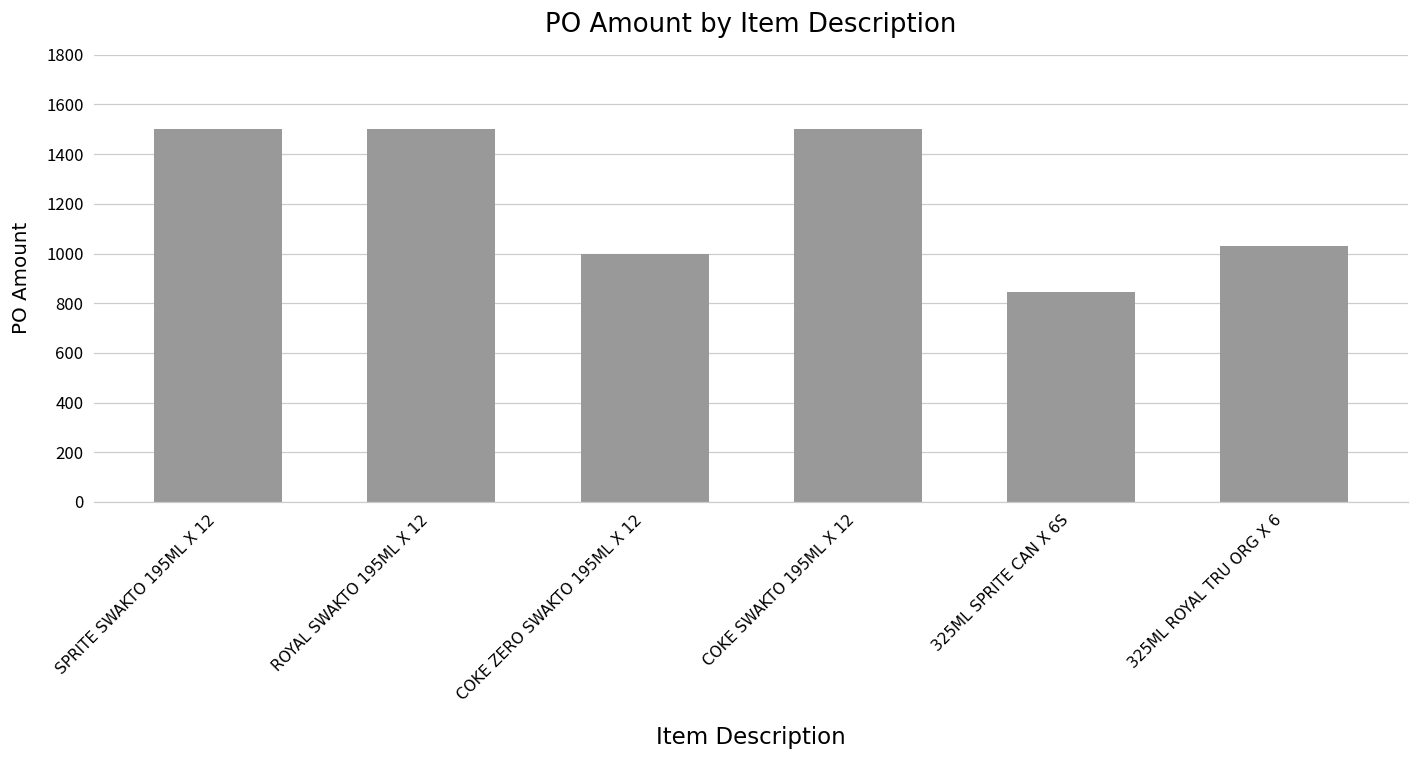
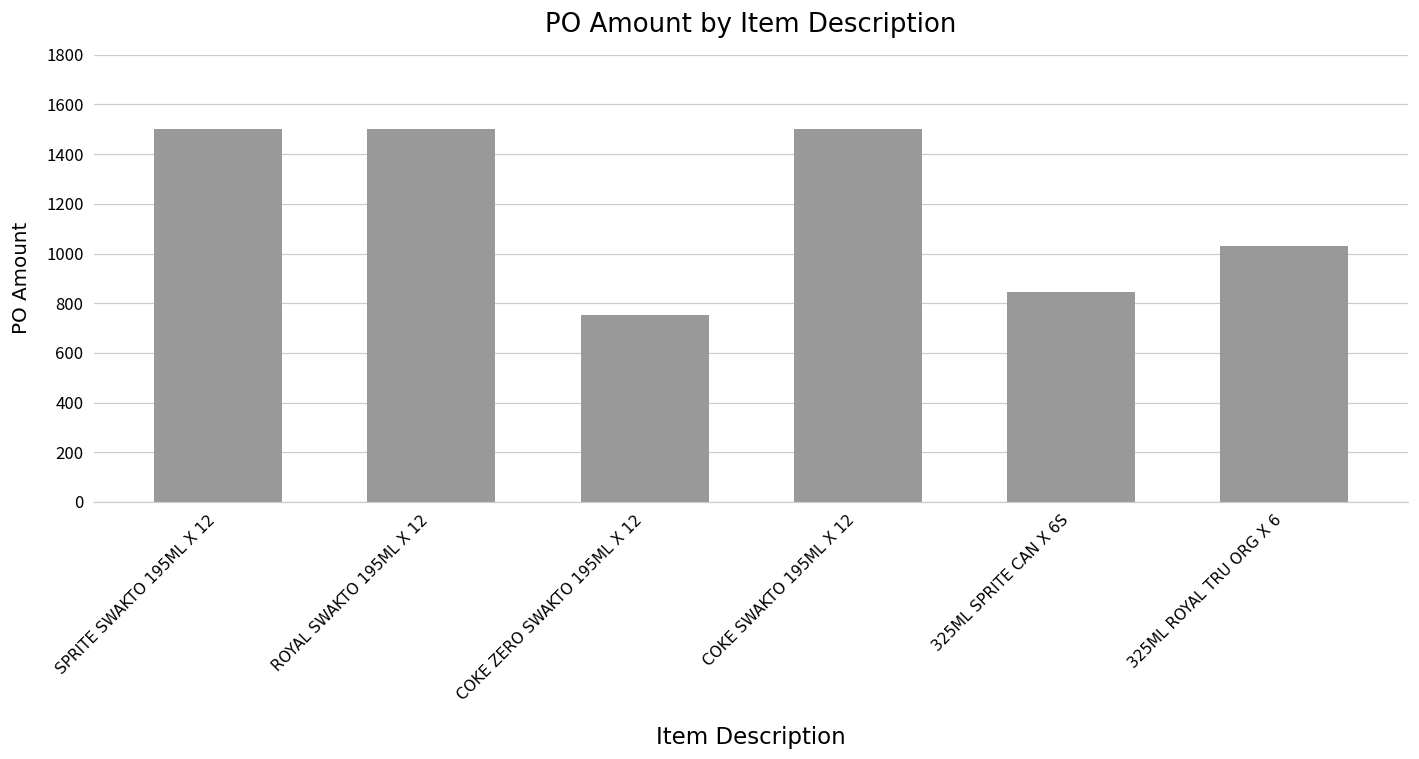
  {
    "SPRITE SWAKTO 195ML X 12": 1500,
    "ROYAL SWAKTO 195ML X 12": 1500,
-   "COKE ZERO SWAKTO 195ML X 12": 1000,
+   "COKE ZERO SWAKTO 195ML X 12": 750,
    "COKE SWAKTO 195ML X 12": 1500,
    "325ML SPRITE CAN X 6S": 840,
    "325ML ROYAL TRU ORG X 6": 1030
  }
